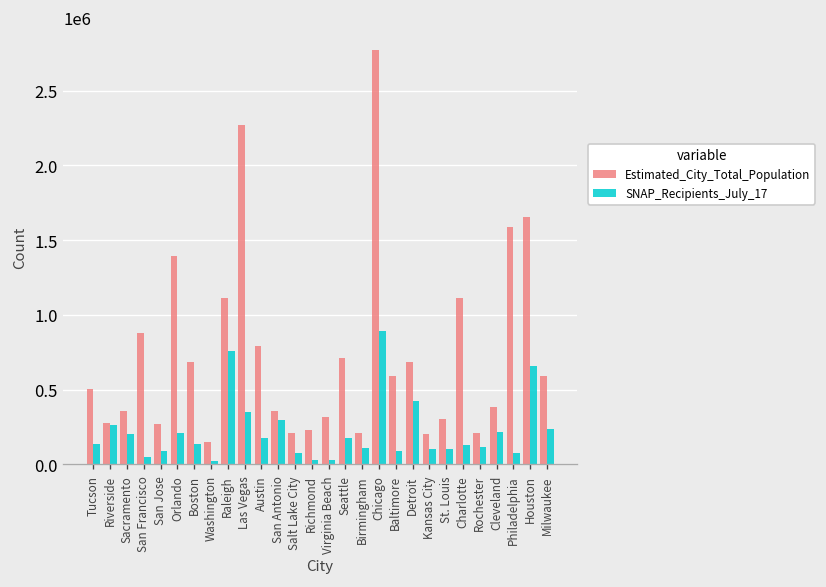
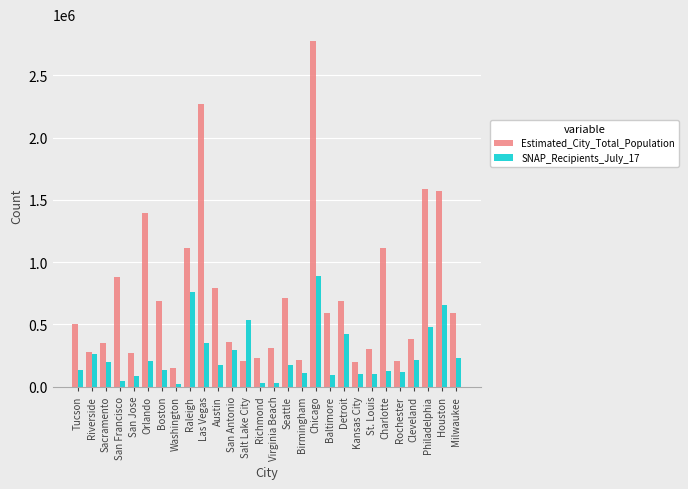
  {
    "Estimated_City_Total_Population": {
      "Tucson": 500000,
      "Riverside": 280000,
      "Sacramento": 350000,
      "San Francisco": 880000,
      "San Jose": 270000,
      "Orlando": 1390000,
      "Boston": 690000,
      "Washington": 150000,
      "Raleigh": 1110000,
      "Las Vegas": 2270000,
      "Austin": 790000,
      "San Antonio": 360000,
      "Salt Lake City": 210000,
      "Richmond": 230000,
      "Virginia Beach": 310000,
      "Seattle": 710000,
      "Birmingham": 210000,
      "Chicago": 2770000,
      "Baltimore": 590000,
      "Detroit": 690000,
      "Kansas City": 200000,
      "St. Louis": 300000,
      "Charlotte": 1110000,
      "Rochester": 210000,
      "Cleveland": 380000,
      "Philadelphia": 1580000,
-     "Houston": 1650000,
+     "Houston": 1570000,
      "Milwaukee": 590000
    },
    "SNAP_Recipients_July_17": {
      "Tucson": 140000,
      "Riverside": 270000,
      "Sacramento": 200000,
      "San Francisco": 50000,
      "San Jose": 90000,
      "Orlando": 210000,
      "Boston": 130000,
      "Washington": 20000,
      "Raleigh": 760000,
      "Las Vegas": 350000,
      "Austin": 180000,
      "San Antonio": 290000,
-     "Salt Lake City": 80000,
+     "Salt Lake City": 540000,
      "Richmond": 30000,
      "Virginia Beach": 30000,
      "Seattle": 180000,
      "Birmingham": 110000,
      "Chicago": 890000,
      "Baltimore": 90000,
      "Detroit": 420000,
      "Kansas City": 100000,
      "St. Louis": 100000,
      "Charlotte": 130000,
      "Rochester": 120000,
      "Cleveland": 210000,
-     "Philadelphia": 70000,
+     "Philadelphia": 480000,
      "Houston": 660000,
      "Milwaukee": 230000
    }
  }
